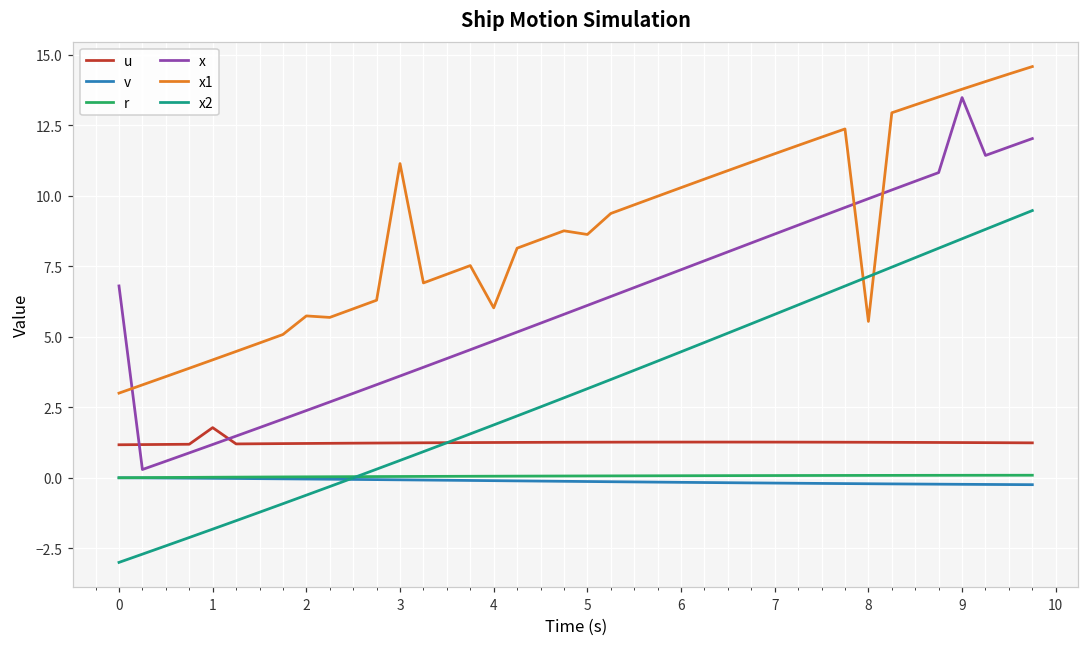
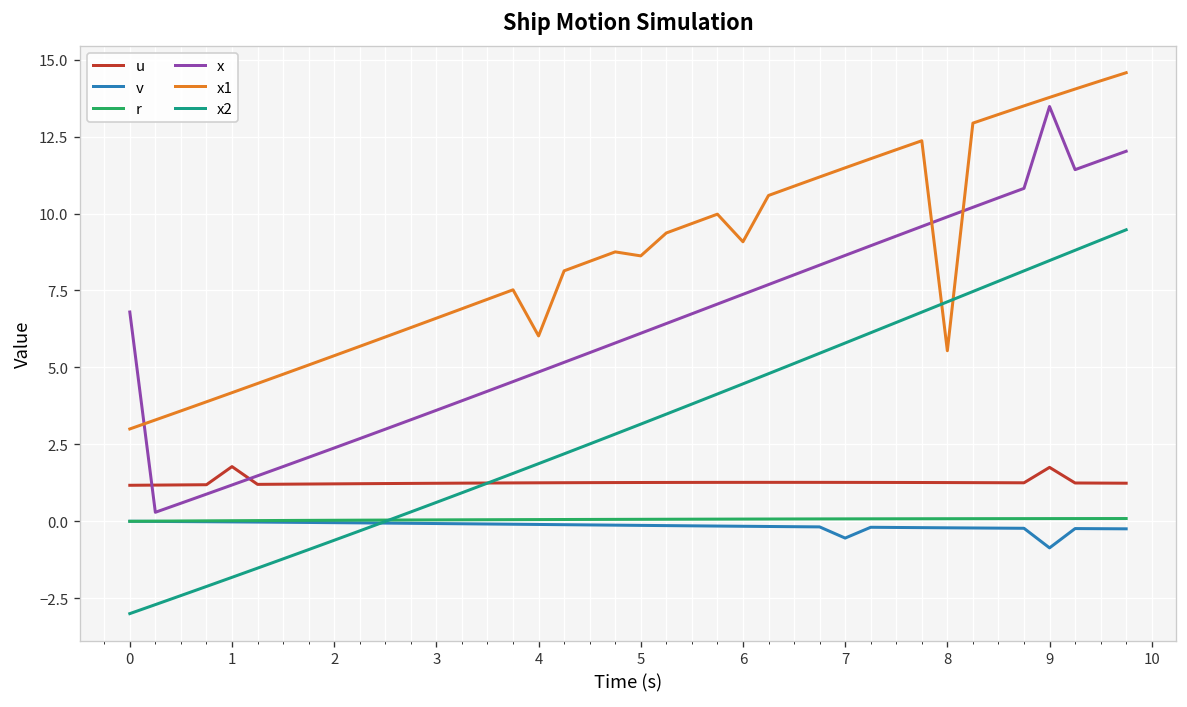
  {
    "u": {
      "0": 1.2,
      "1": 1.8,
      "2": 1.2,
      "3": 1.2,
      "4": 1.3,
      "5": 1.3,
      "6": 1.3,
      "7": 1.3,
      "8": 1.3,
-     "9": 1.2
+     "9": 1.8
    },
    "v": {
      "3": -0.1,
      "4": -0.1,
      "5": -0.1,
      "6": -0.2,
-     "7": -0.2,
+     "7": -0.5,
      "8": -0.2,
-     "9": -0.2
+     "9": -0.9
    },
    "x": {
      "0": 6.8,
      "1": 1.2,
      "2": 2.4,
      "3": 3.6,
      "4": 4.9,
      "5": 6.1,
      "6": 7.4,
      "7": 8.6,
      "8": 9.9,
      "9": 13.5
    },
    "x1": {
      "0": 3.0,
      "1": 4.2,
-     "2": 5.7,
-     "3": 11.1,
+     "2": 5.4,
+     "3": 6.6,
      "4": 6.0,
      "5": 8.6,
-     "6": 10.3,
+     "6": 9.1,
      "7": 11.5,
      "8": 5.5,
      "9": 13.8
    }
  }
